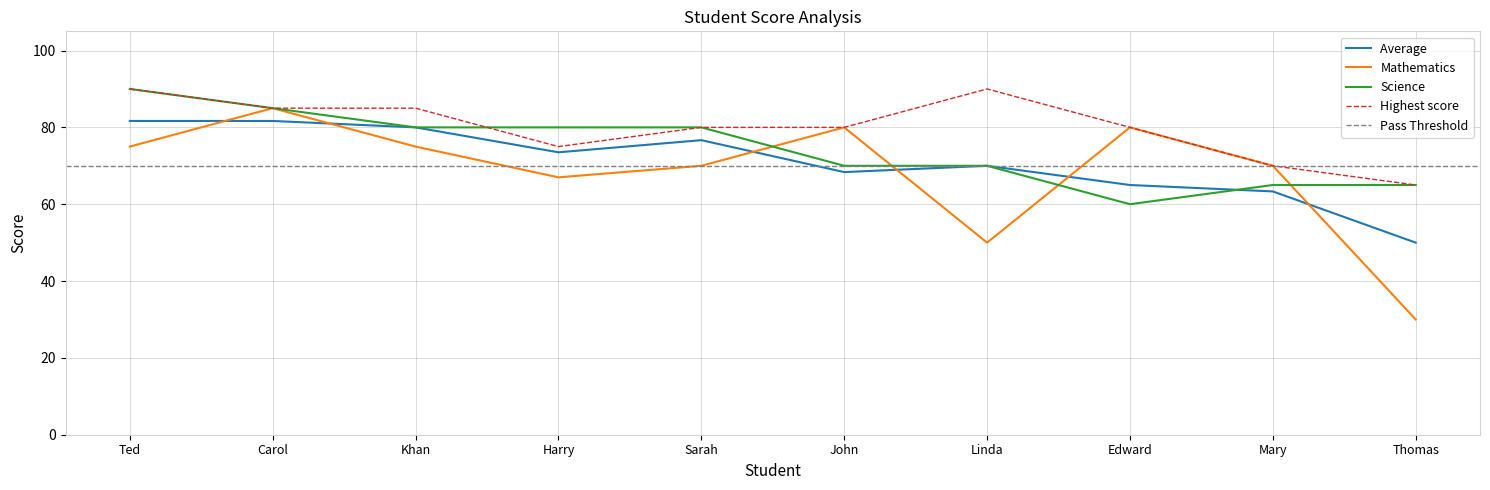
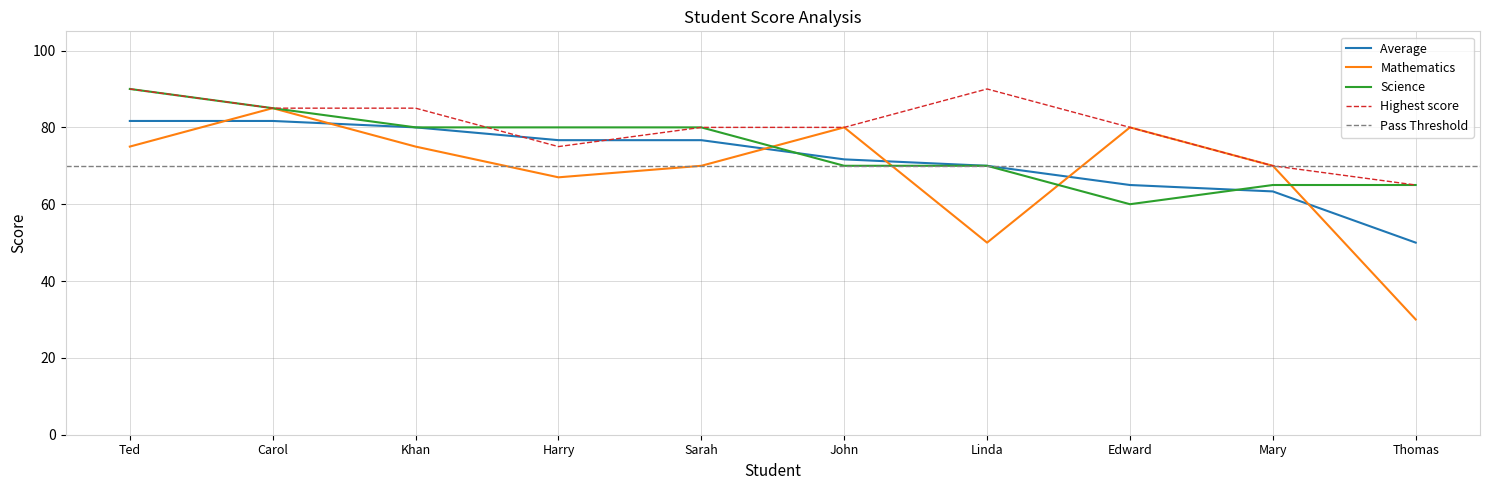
  {
    "Average": {
      "Ted": 82,
      "Carol": 82,
-     "Harry": 74,
+     "Harry": 77,
      "Sarah": 77,
-     "John": 68,
+     "John": 72,
      "Edward": 65,
      "Mary": 63,
      "Thomas": 50
    },
    "Mathematics": {
      "Ted": 75,
      "Khan": 75,
      "Harry": 67,
      "Sarah": 70,
      "Linda": 50,
      "Thomas": 30
    },
    "Science": {
      "Harry": 80,
      "John": 70,
      "Edward": 60,
      "Mary": 65
    },
    "Highest score": {
      "Khan": 85,
      "Harry": 75,
      "Linda": 90
    }
  }
